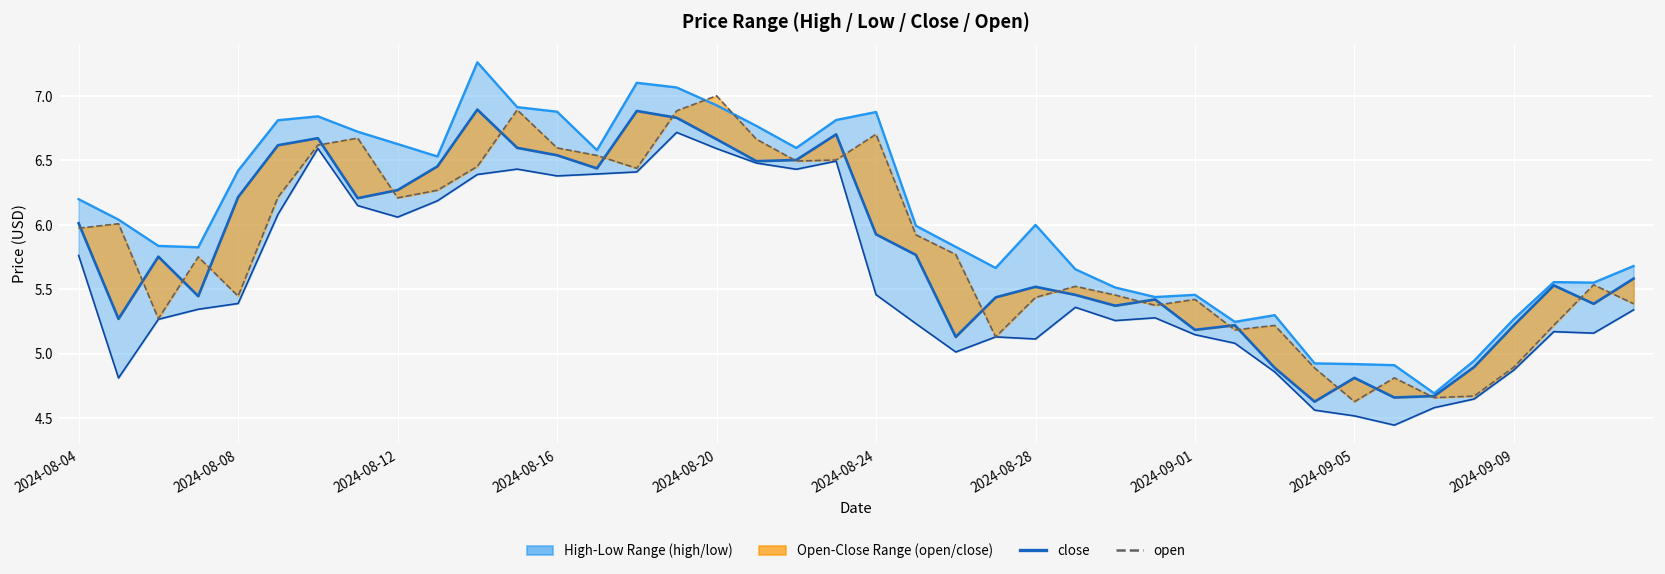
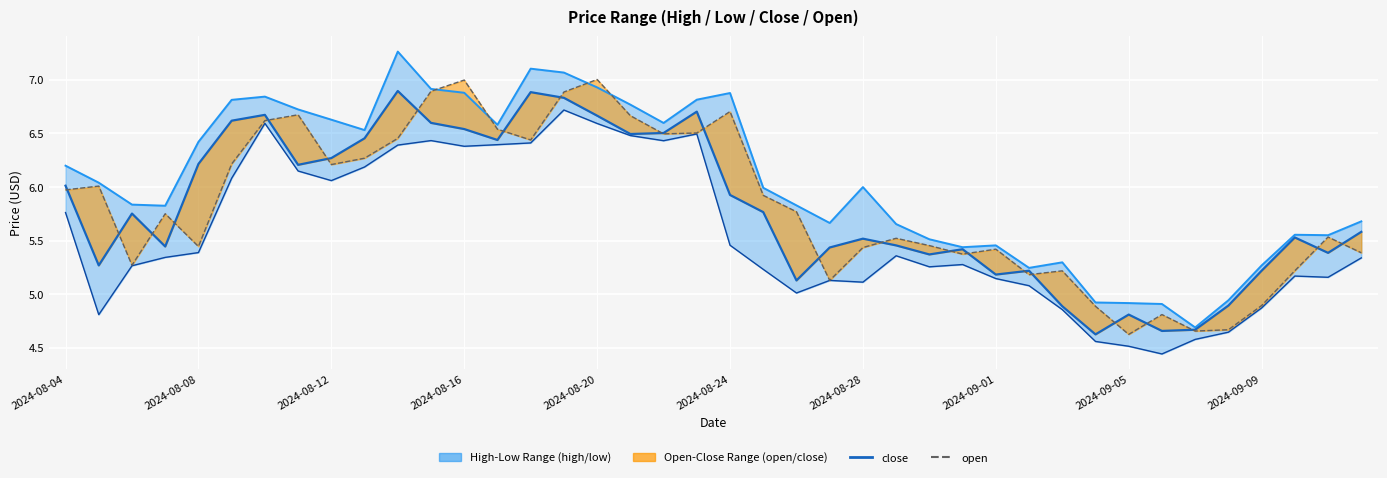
  {
    "open": {
-     "2024-08-16": 6.60
+     "2024-08-16": 7.00
    }
  }
